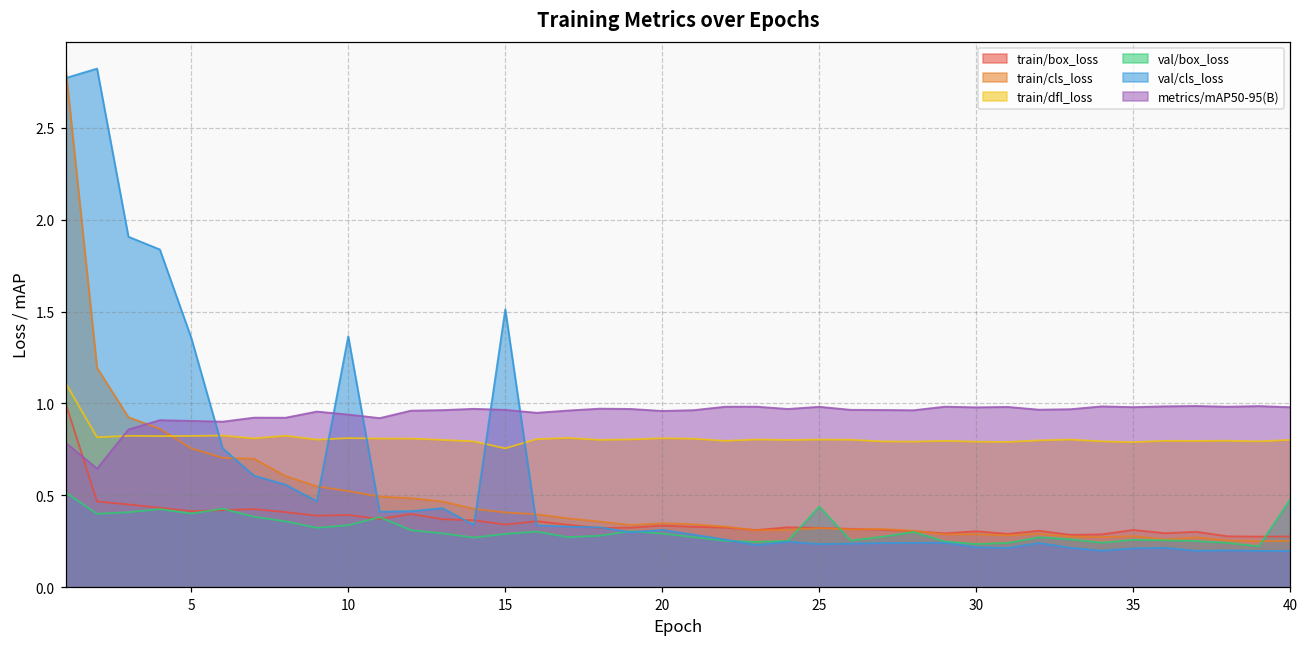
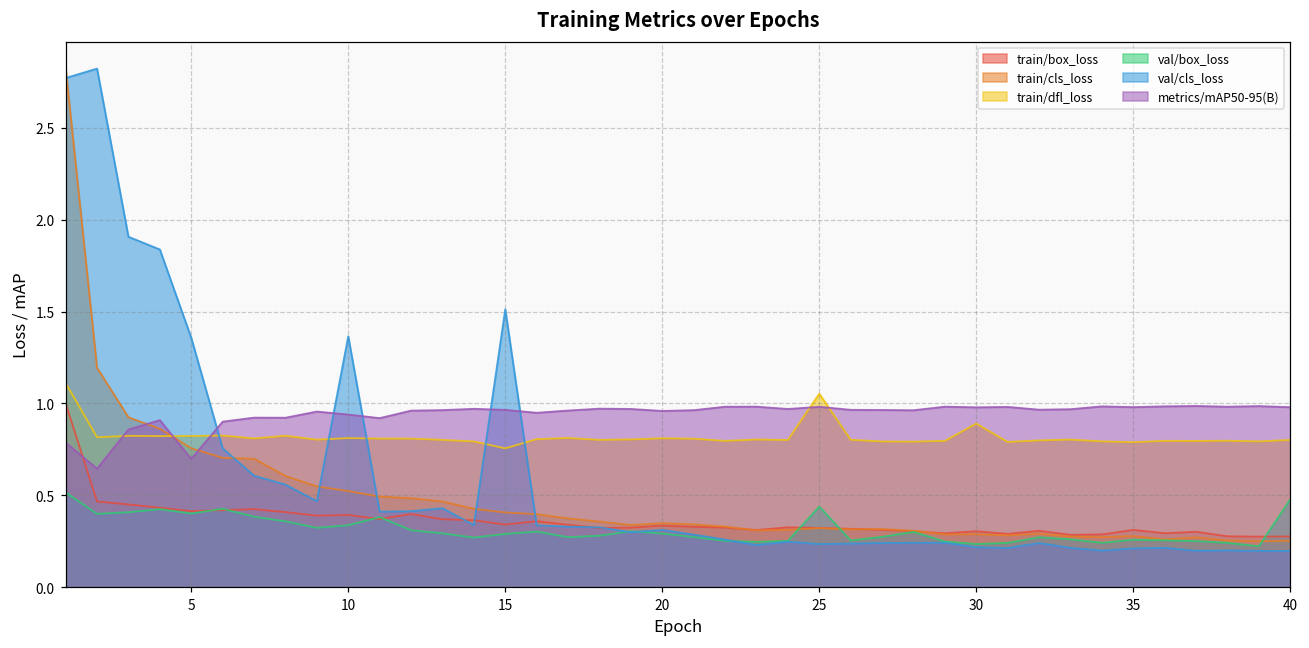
  {
    "train/dfl_loss": {
      "5": 0.82,
      "10": 0.81,
      "15": 0.76,
      "20": 0.81,
-     "25": 0.80,
-     "30": 0.79,
+     "25": 1.05,
+     "30": 0.89,
      "35": 0.79,
      "40": 0.80
    },
    "val/box_loss": {
      "10": 0.34,
      "15": 0.29,
      "20": 0.29,
      "25": 0.44,
      "30": 0.23,
      "35": 0.26,
      "40": 0.48
    },
    "val/cls_loss": {
      "5": 1.36,
      "10": 1.37,
      "15": 1.51,
      "20": 0.31,
      "25": 0.23,
      "30": 0.22,
      "35": 0.21,
      "40": 0.20
    },
    "metrics/mAP50-95(B)": {
-     "5": 0.90,
+     "5": 0.70,
      "10": 0.94,
      "15": 0.96,
      "20": 0.96,
      "25": 0.98,
      "30": 0.98,
      "35": 0.98,
      "40": 0.98
    }
  }
